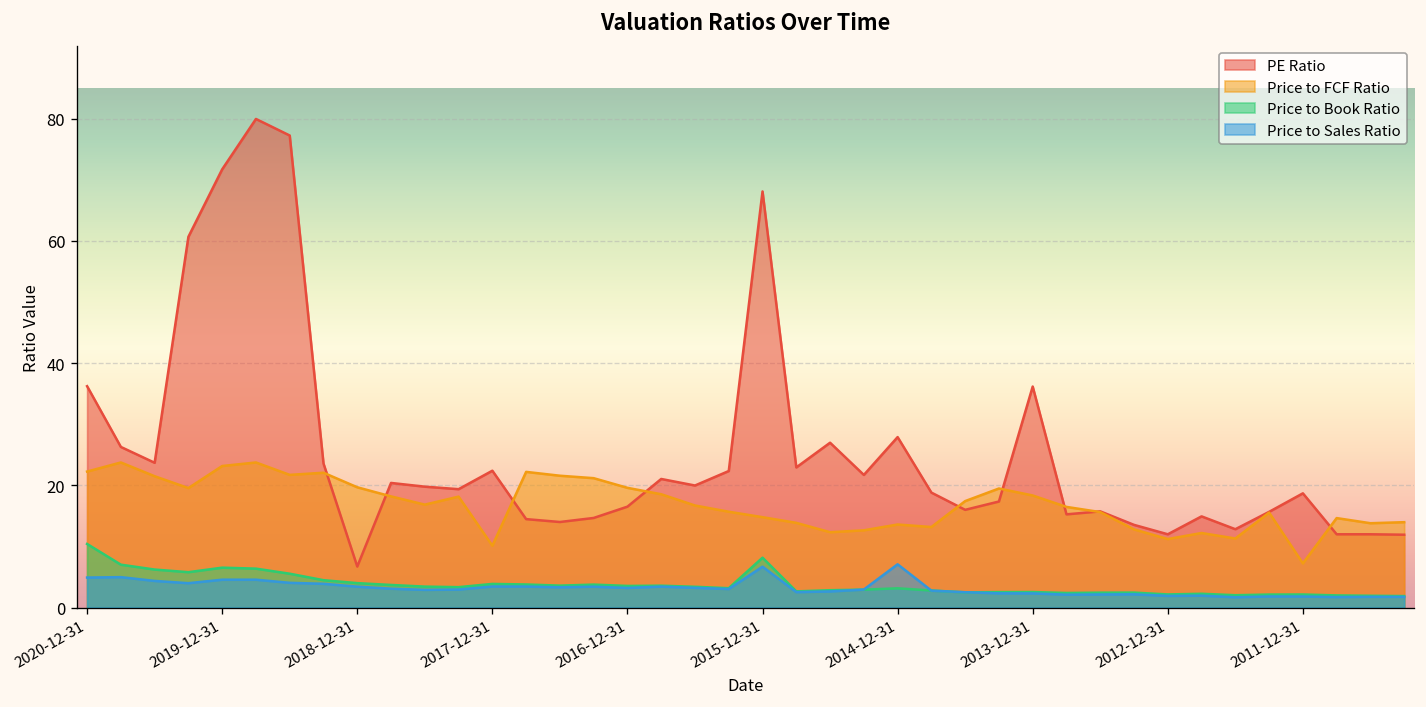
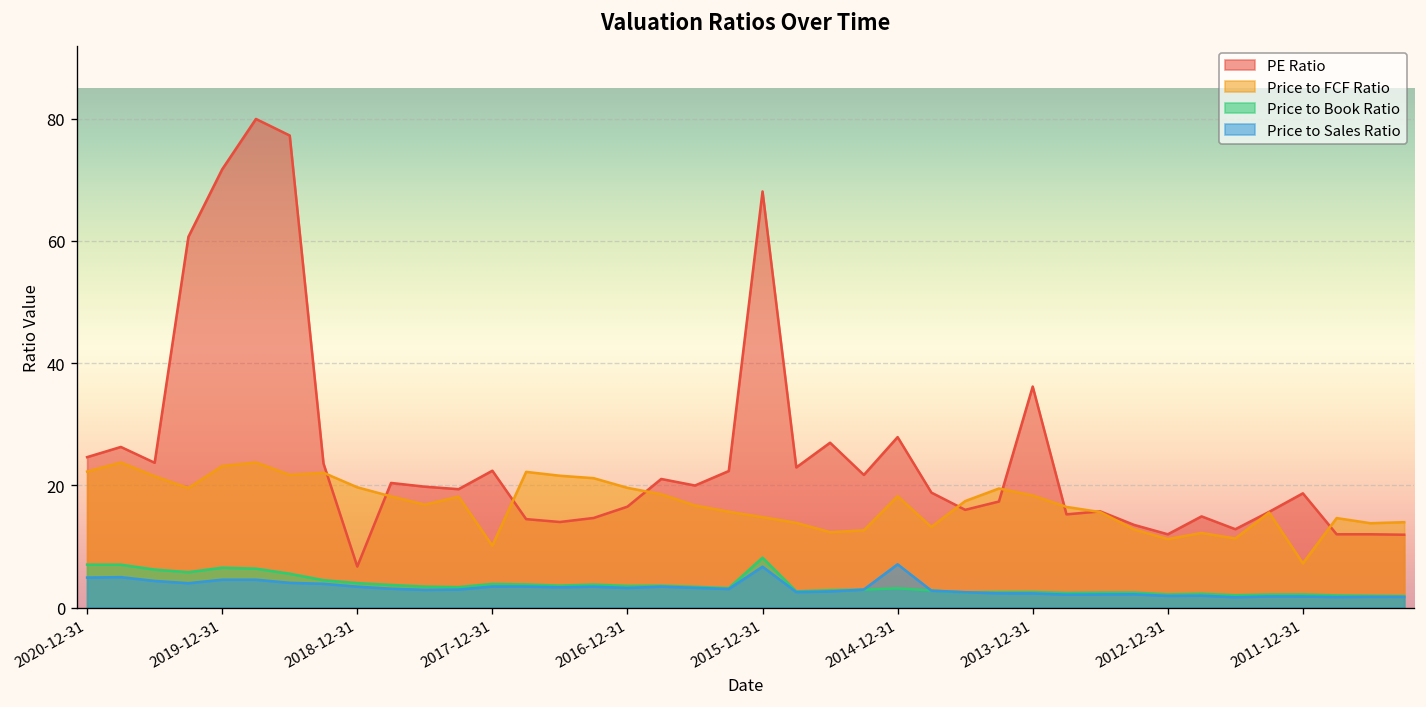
  {
    "PE Ratio": {
-     "2020-12-31": 36,
+     "2020-12-31": 25,
      "2019-12-31": 72,
      "2018-12-31": 7,
      "2017-12-31": 22,
      "2016-12-31": 17,
      "2015-12-31": 68,
      "2014-12-31": 28,
      "2013-12-31": 36,
      "2012-12-31": 12,
      "2011-12-31": 19
    },
    "Price to FCF Ratio": {
      "2020-12-31": 22,
      "2019-12-31": 23,
      "2018-12-31": 20,
      "2017-12-31": 10,
      "2016-12-31": 20,
      "2015-12-31": 15,
-     "2014-12-31": 14,
+     "2014-12-31": 18,
      "2013-12-31": 18,
      "2012-12-31": 11,
      "2011-12-31": 7
    },
    "Price to Book Ratio": {
-     "2020-12-31": 10,
+     "2020-12-31": 7,
      "2019-12-31": 7,
      "2018-12-31": 4,
      "2015-12-31": 8,
      "2014-12-31": 3
    },
    "Price to Sales Ratio": {
      "2020-12-31": 5,
      "2019-12-31": 5,
      "2018-12-31": 3,
      "2015-12-31": 7,
      "2014-12-31": 7
    }
  }
